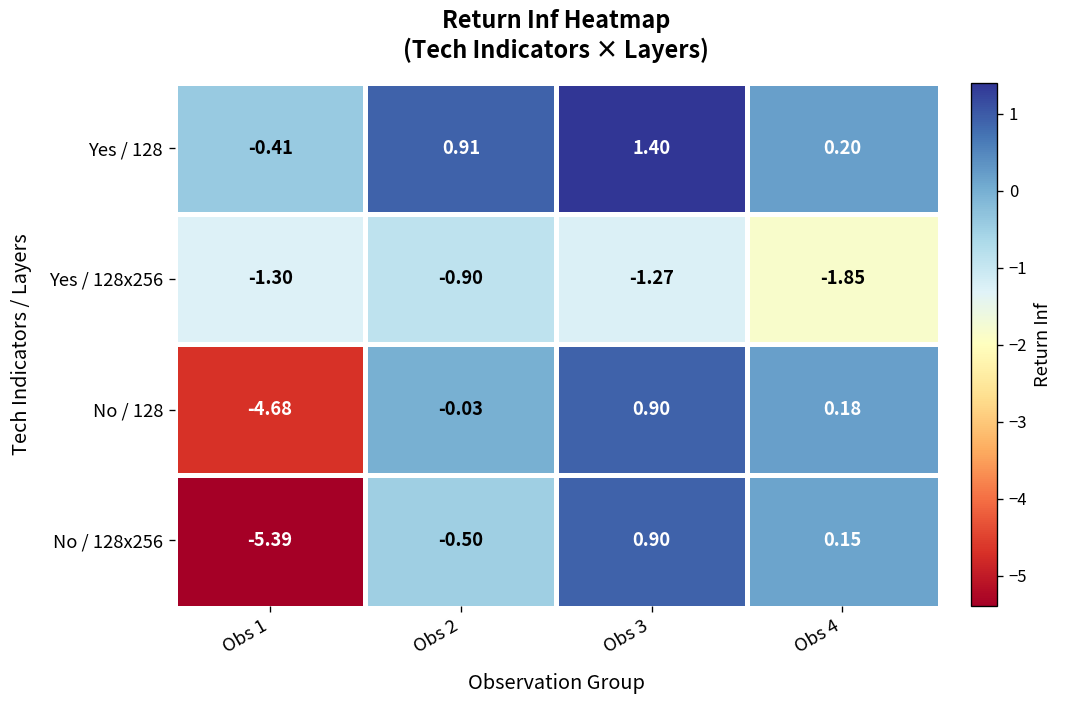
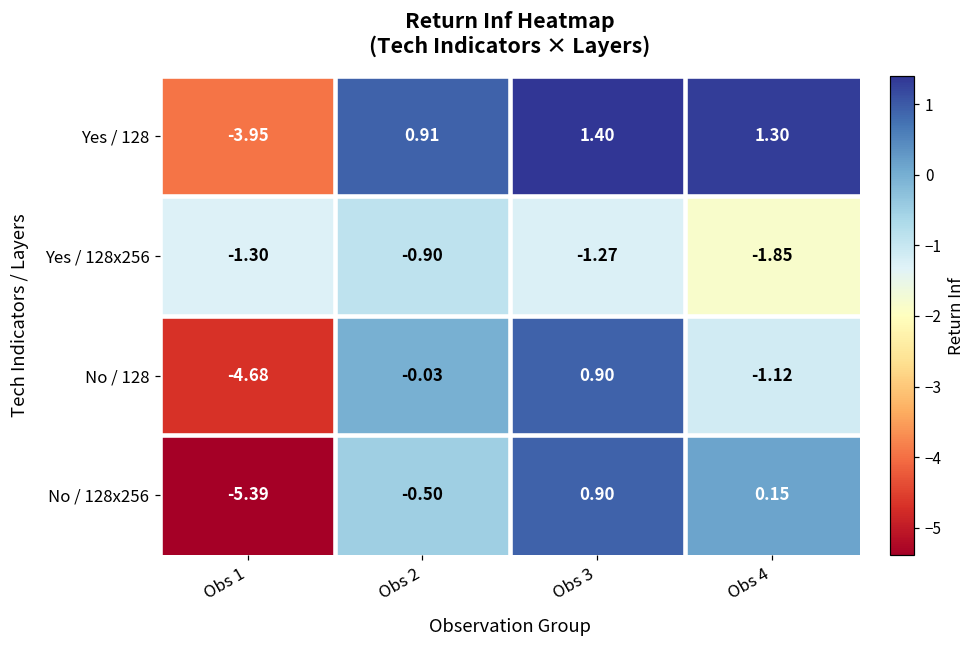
  {
    "Yes / 128": {
-     "Obs 1": -0.41,
+     "Obs 1": -3.95,
      "Obs 2": 0.91,
      "Obs 3": 1.40,
-     "Obs 4": 0.20
+     "Obs 4": 1.30
    },
    "Yes / 128x256": {
      "Obs 1": -1.30,
      "Obs 2": -0.90,
      "Obs 3": -1.27,
      "Obs 4": -1.85
    },
    "No / 128": {
      "Obs 1": -4.68,
      "Obs 2": -0.03,
      "Obs 3": 0.90,
-     "Obs 4": 0.18
+     "Obs 4": -1.12
    },
    "No / 128x256": {
      "Obs 1": -5.39,
      "Obs 2": -0.50,
      "Obs 3": 0.90,
      "Obs 4": 0.15
    }
  }
